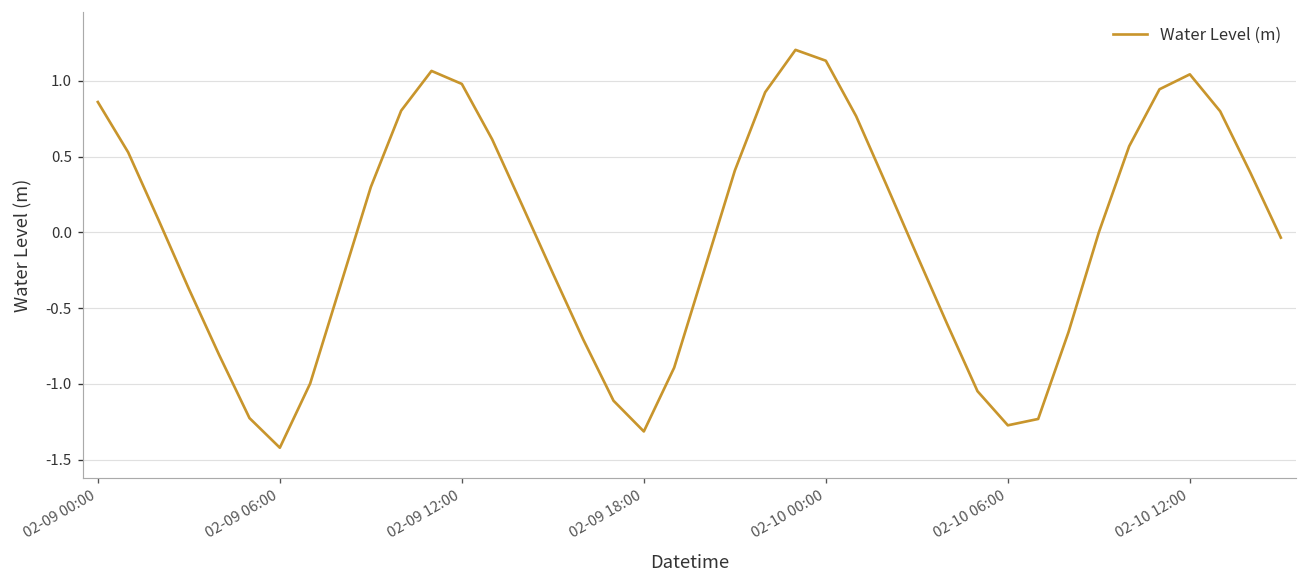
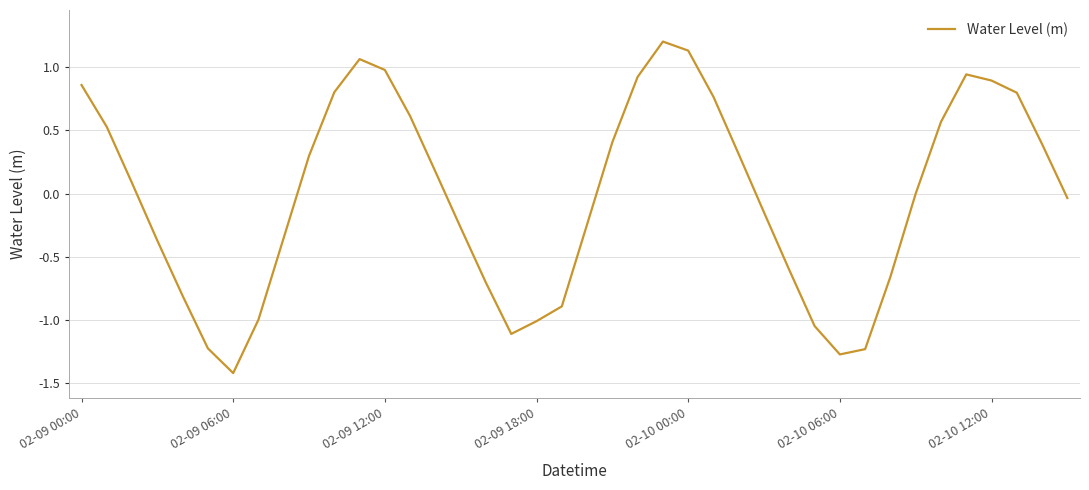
  {
    "02-09 00:00": 0.86,
    "02-09 06:00": -1.42,
    "02-09 12:00": 0.98,
-   "02-09 18:00": -1.31,
+   "02-09 18:00": -1.01,
    "02-10 00:00": 1.13,
    "02-10 06:00": -1.27,
-   "02-10 12:00": 1.04
+   "02-10 12:00": 0.90
  }
